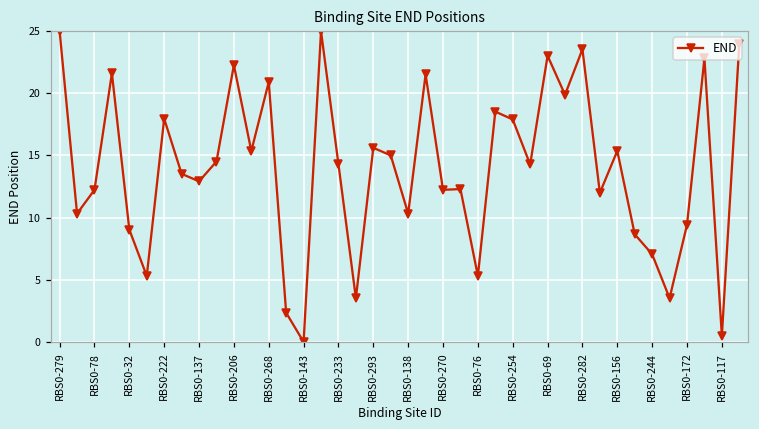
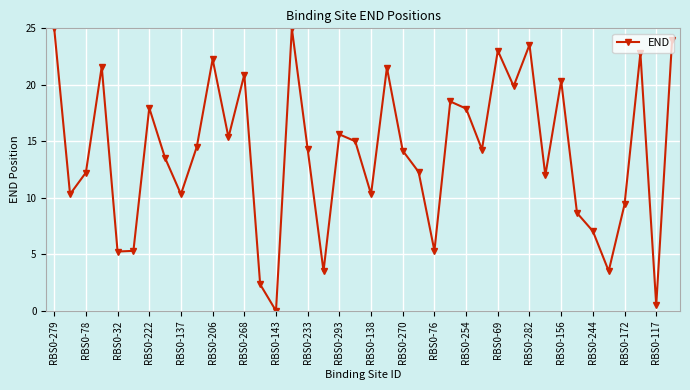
  {
    "RBS0-279": 25.0,
    "RBS0-78": 12.2,
-   "RBS0-32": 9.0,
+   "RBS0-32": 5.2,
    "RBS0-222": 18.0,
-   "RBS0-137": 12.9,
+   "RBS0-137": 10.3,
    "RBS0-206": 22.3,
    "RBS0-268": 20.9,
    "RBS0-143": 0.0,
    "RBS0-233": 14.3,
    "RBS0-293": 15.6,
    "RBS0-138": 10.3,
-   "RBS0-270": 12.2,
+   "RBS0-270": 14.2,
    "RBS0-76": 5.3,
    "RBS0-254": 17.9,
    "RBS0-69": 23.0,
    "RBS0-282": 23.5,
-   "RBS0-156": 15.4,
+   "RBS0-156": 20.4,
    "RBS0-244": 7.1,
    "RBS0-172": 9.4,
    "RBS0-117": 0.5
  }
